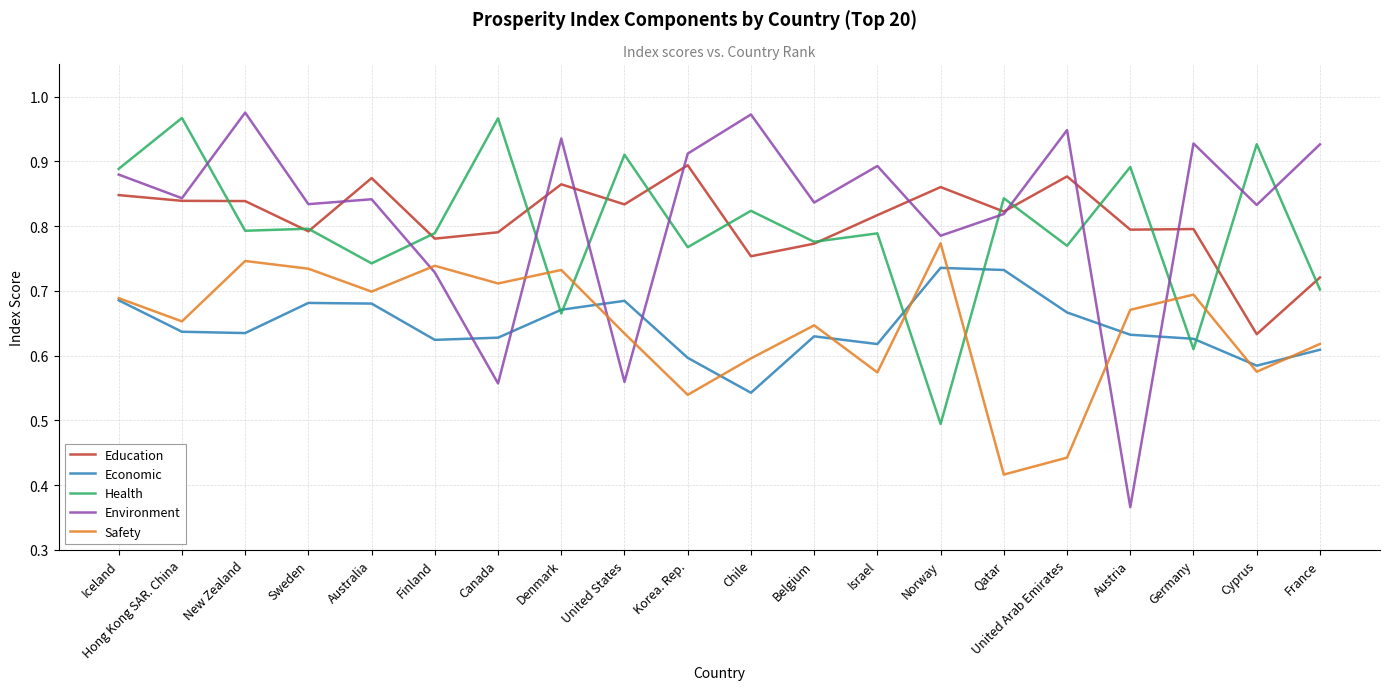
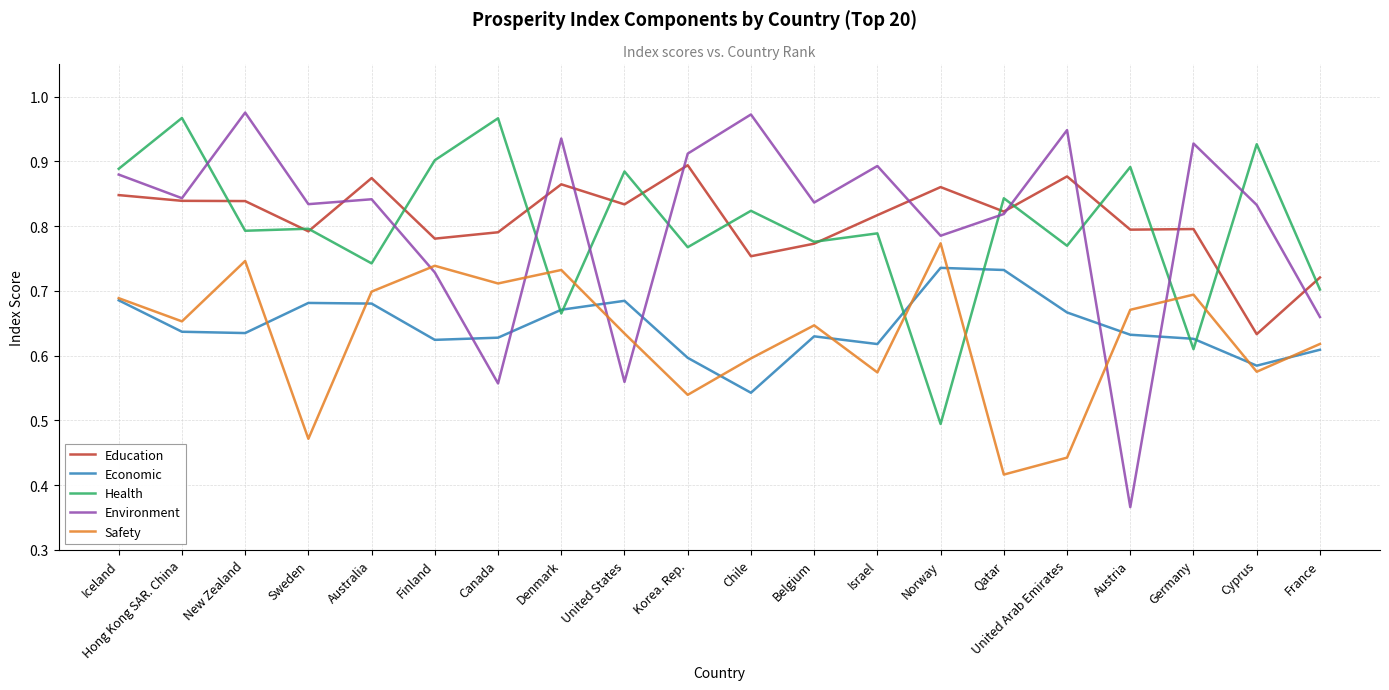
  {
    "Education": {
      "Iceland": 0.85,
      "Hong Kong SAR. China": 0.84,
      "New Zealand": 0.84,
      "Sweden": 0.79,
      "Australia": 0.87,
      "Finland": 0.78,
      "Canada": 0.79,
      "Denmark": 0.86,
      "United States": 0.83,
      "Korea. Rep.": 0.89,
      "Chile": 0.75,
      "Israel": 0.82,
      "Norway": 0.86,
      "United Arab Emirates": 0.88,
      "Austria": 0.79,
      "Germany": 0.80,
      "Cyprus": 0.63,
      "France": 0.72
    },
    "Economic": {
      "Hong Kong SAR. China": 0.64,
      "New Zealand": 0.63,
      "Sweden": 0.68,
      "Australia": 0.68,
      "Finland": 0.62,
      "Canada": 0.63,
      "Denmark": 0.67,
      "United States": 0.68,
      "Korea. Rep.": 0.60,
      "Chile": 0.54,
      "Belgium": 0.63,
      "Israel": 0.62,
      "Norway": 0.74,
      "Qatar": 0.73,
      "United Arab Emirates": 0.67,
      "Austria": 0.63,
      "Germany": 0.63,
      "Cyprus": 0.58,
      "France": 0.61
    },
    "Health": {
      "Iceland": 0.89,
      "Hong Kong SAR. China": 0.97,
      "New Zealand": 0.79,
      "Sweden": 0.80,
      "Australia": 0.74,
-     "Finland": 0.79,
+     "Finland": 0.90,
      "Canada": 0.97,
      "Denmark": 0.67,
-     "United States": 0.91,
+     "United States": 0.88,
      "Korea. Rep.": 0.77,
      "Chile": 0.82,
      "Israel": 0.79,
      "Norway": 0.49,
      "Qatar": 0.84,
      "United Arab Emirates": 0.77,
      "Austria": 0.89,
      "Germany": 0.61,
      "Cyprus": 0.93,
      "France": 0.70
    },
    "Environment": {
      "Iceland": 0.88,
      "Hong Kong SAR. China": 0.84,
      "New Zealand": 0.98,
      "Sweden": 0.83,
      "Australia": 0.84,
      "Finland": 0.73,
      "Canada": 0.56,
      "Denmark": 0.94,
      "United States": 0.56,
      "Korea. Rep.": 0.91,
      "Chile": 0.97,
      "Belgium": 0.84,
      "Israel": 0.89,
      "Norway": 0.79,
      "United Arab Emirates": 0.95,
      "Austria": 0.37,
      "Germany": 0.93,
      "Cyprus": 0.83,
-     "France": 0.93
+     "France": 0.66
    },
    "Safety": {
      "Hong Kong SAR. China": 0.65,
      "New Zealand": 0.75,
-     "Sweden": 0.73,
+     "Sweden": 0.47,
      "Australia": 0.70,
      "Finland": 0.74,
      "Canada": 0.71,
      "Denmark": 0.73,
      "United States": 0.63,
      "Korea. Rep.": 0.54,
      "Chile": 0.60,
      "Belgium": 0.65,
      "Israel": 0.57,
      "Norway": 0.77,
      "Qatar": 0.42,
      "United Arab Emirates": 0.44,
      "Austria": 0.67,
      "Germany": 0.69,
      "Cyprus": 0.58,
      "France": 0.62
    }
  }
